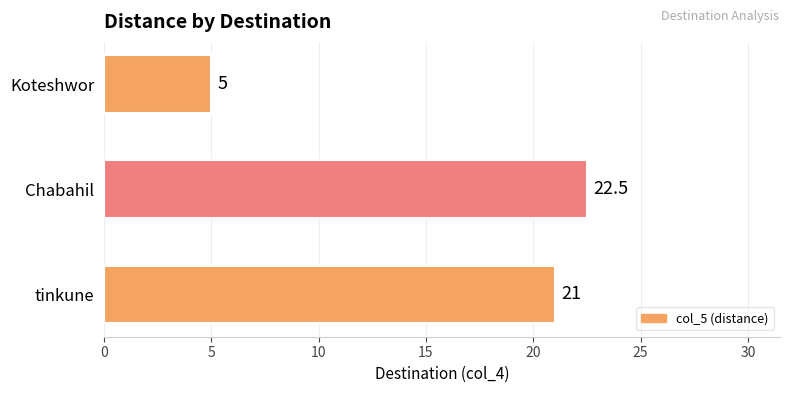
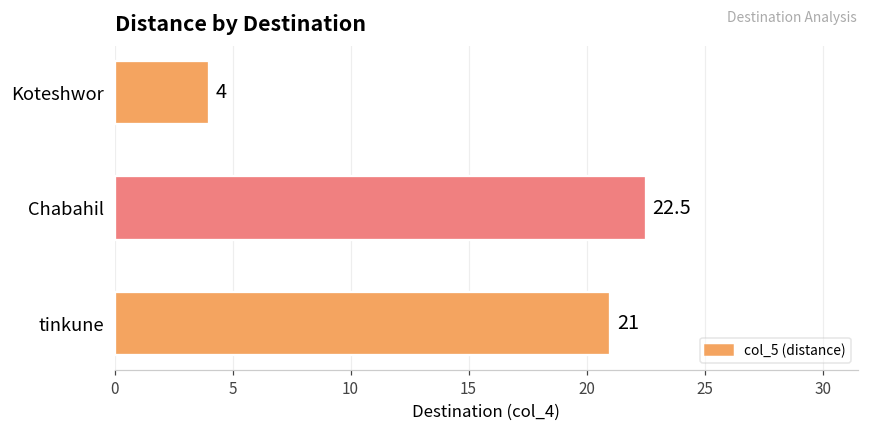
  {
-   "Koteshwor": 5,
+   "Koteshwor": 4,
    "Chabahil": 22.5,
    "tinkune": 21
  }
